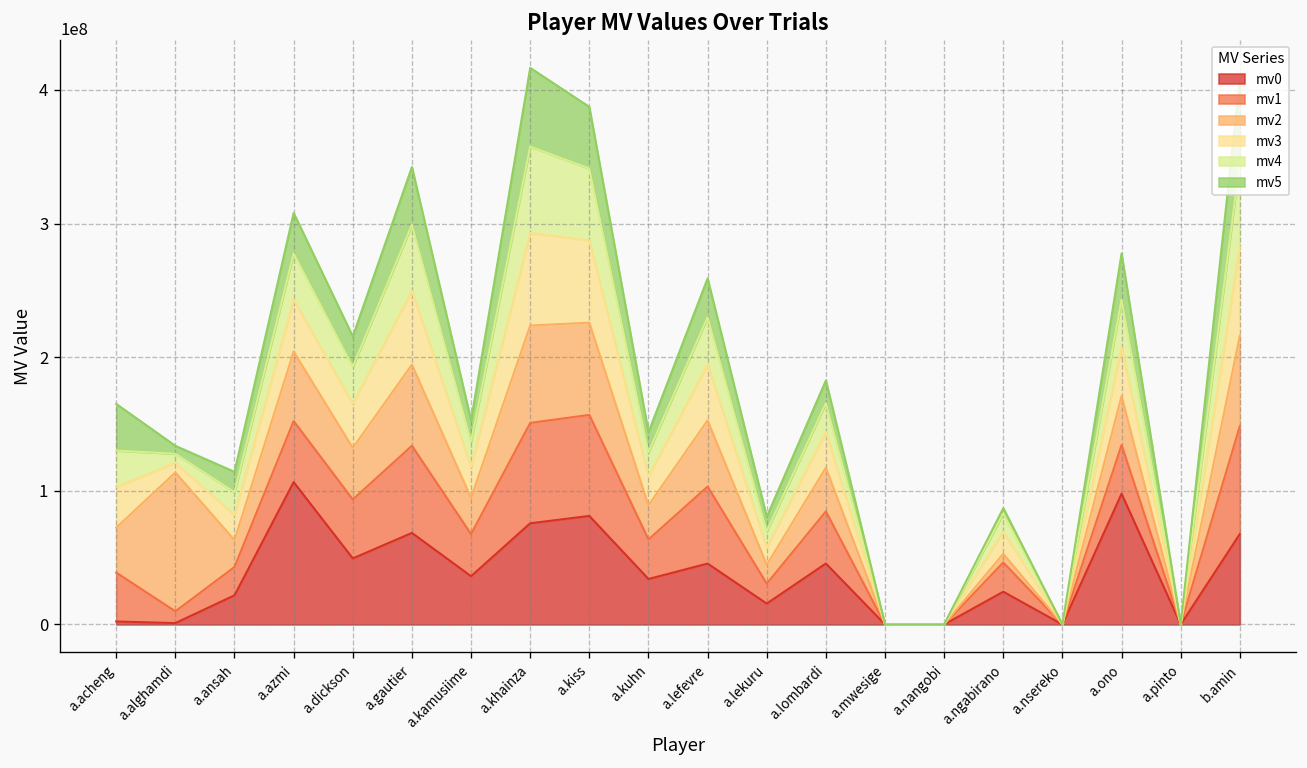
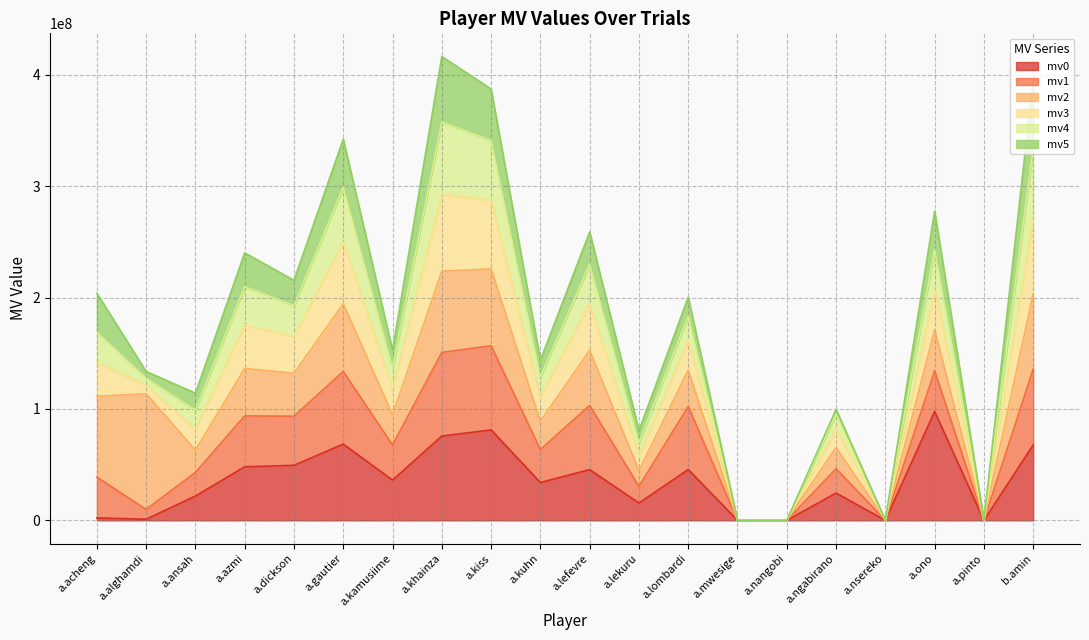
  {
    "mv0": {
      "a.acheng": 2000000,
      "a.alghamdi": 1000000,
      "a.ansah": 22000000,
-     "a.azmi": 107000000,
+     "a.azmi": 48000000,
      "a.dickson": 49000000,
      "a.gautier": 69000000,
      "a.kamusiime": 36000000,
      "a.khainza": 76000000,
      "a.kiss": 81000000,
      "a.kuhn": 34000000,
      "a.lefevre": 46000000,
      "a.lekuru": 16000000,
      "a.lombardi": 46000000,
      "a.ngabirano": 25000000,
      "a.ono": 98000000,
      "b.amin": 68000000
    },
    "mv1": {
      "a.acheng": 37000000,
      "a.alghamdi": 9000000,
      "a.ansah": 21000000,
      "a.azmi": 46000000,
      "a.dickson": 44000000,
      "a.gautier": 65000000,
      "a.kamusiime": 32000000,
      "a.khainza": 75000000,
      "a.kiss": 76000000,
      "a.kuhn": 30000000,
      "a.lefevre": 58000000,
      "a.lekuru": 15000000,
-     "a.lombardi": 39000000,
+     "a.lombardi": 57000000,
      "a.ngabirano": 22000000,
      "a.ono": 37000000,
-     "b.amin": 81000000
+     "b.amin": 68000000
    },
    "mv2": {
-     "a.acheng": 34000000,
+     "a.acheng": 73000000,
      "a.alghamdi": 104000000,
      "a.ansah": 20000000,
-     "a.azmi": 52000000,
+     "a.azmi": 43000000,
      "a.dickson": 39000000,
      "a.gautier": 61000000,
      "a.kamusiime": 27000000,
      "a.khainza": 73000000,
      "a.kiss": 69000000,
      "a.kuhn": 26000000,
      "a.lefevre": 50000000,
      "a.lekuru": 14000000,
      "a.lombardi": 33000000,
-     "a.ngabirano": 6000000,
+     "a.ngabirano": 19000000,
      "a.ono": 37000000,
      "b.amin": 68000000
    },
    "mv5": {
      "a.acheng": 35000000,
      "a.alghamdi": 6000000,
      "a.ansah": 15000000,
      "a.azmi": 30000000,
      "a.dickson": 23000000,
      "a.gautier": 43000000,
      "a.kamusiime": 16000000,
      "a.khainza": 59000000,
      "a.kiss": 46000000,
      "a.kuhn": 15000000,
      "a.lefevre": 29000000,
      "a.lekuru": 11000000,
      "a.lombardi": 17000000,
      "a.ngabirano": 4000000,
      "a.ono": 35000000
    }
  }
